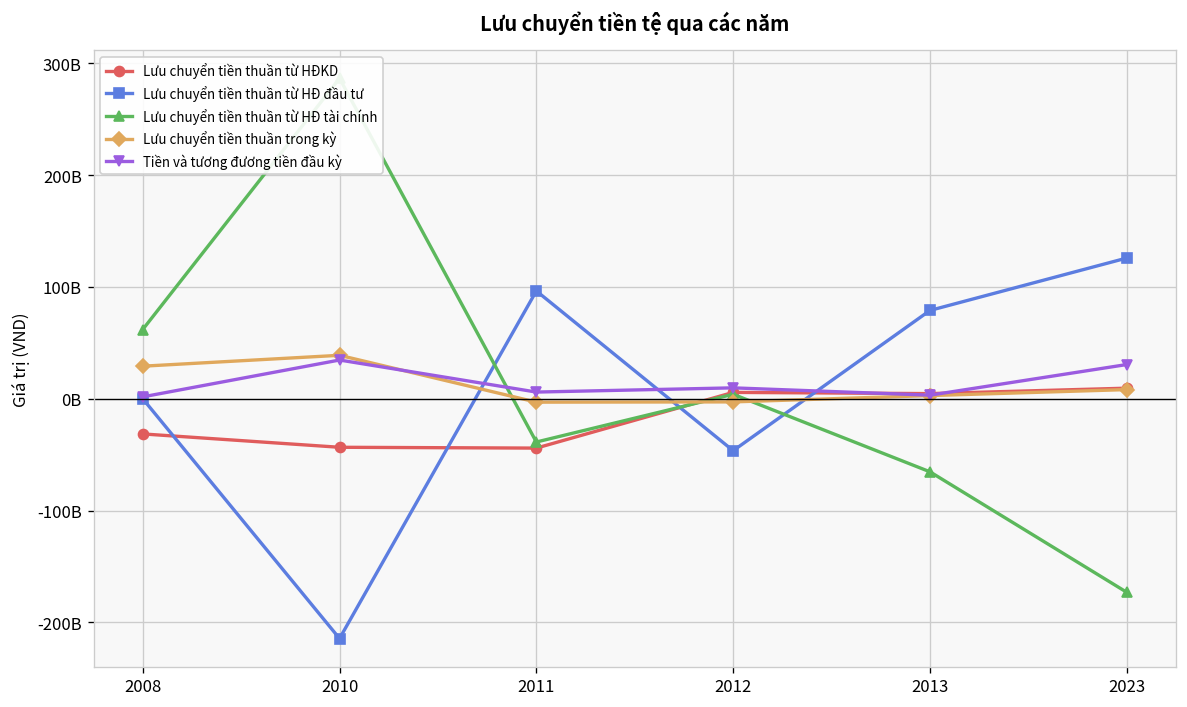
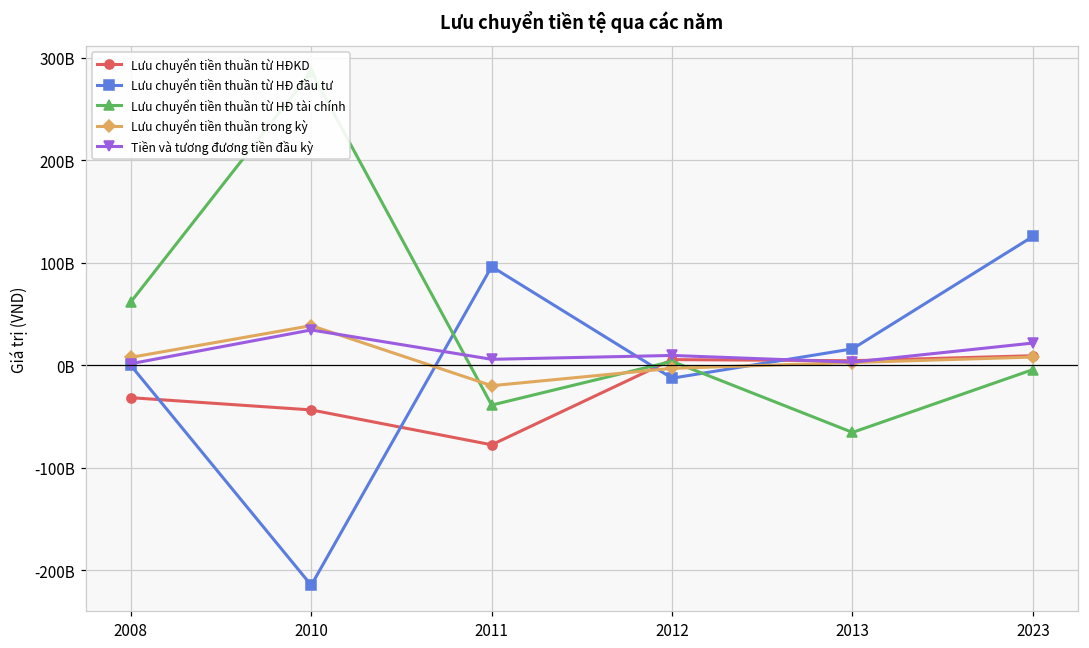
  {
    "Lưu chuyển tiền thuần từ HĐKD": {
      "2008": -30000000000,
      "2010": -40000000000,
-     "2011": -40000000000
+     "2011": -80000000000
    },
    "Lưu chuyển tiền thuần từ HĐ đầu tư": {
      "2010": -210000000000,
      "2011": 100000000000,
-     "2012": -50000000000,
-     "2013": 80000000000,
+     "2012": -10000000000,
+     "2013": 20000000000,
      "2023": 130000000000
    },
    "Lưu chuyển tiền thuần từ HĐ tài chính": {
      "2008": 60000000000,
      "2011": -40000000000,
      "2013": -70000000000,
-     "2023": -170000000000
+     "2023": 0
    },
    "Lưu chuyển tiền thuần trong kỳ": {
-     "2008": 30000000000,
+     "2008": 10000000000,
      "2010": 40000000000,
-     "2011": 0,
+     "2011": -20000000000,
      "2012": 0
    },
    "Tiền và tương đương tiền đầu kỳ": {
      "2010": 30000000000,
      "2011": 10000000000,
      "2012": 10000000000,
-     "2023": 30000000000
+     "2023": 20000000000
    }
  }
